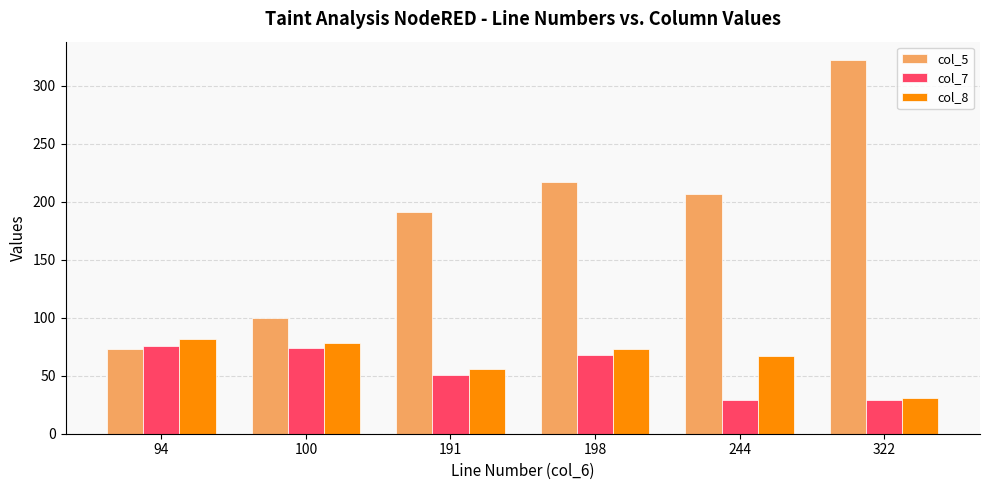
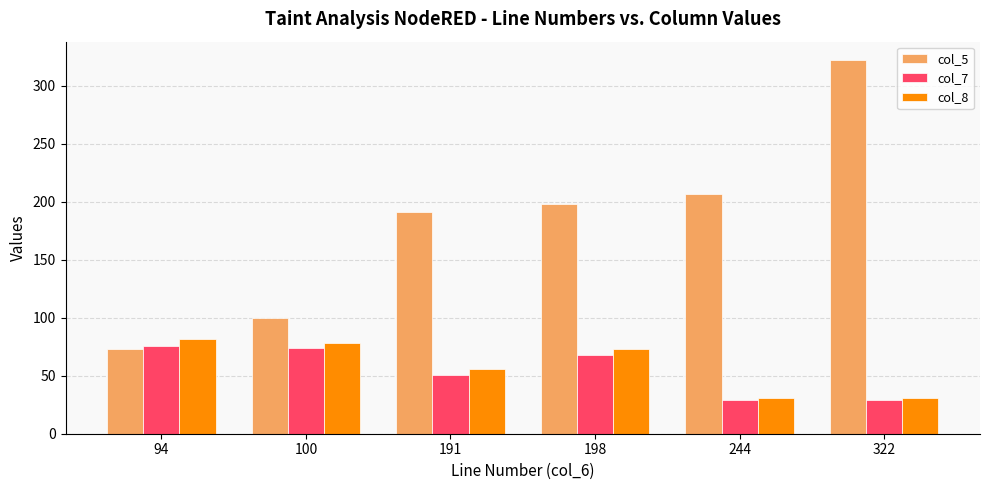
  {
    "col_5": {
      "94": 73,
      "100": 100,
      "191": 191,
-     "198": 217,
+     "198": 198,
      "244": 207,
      "322": 322
    },
    "col_7": {
      "94": 76,
      "100": 74,
      "191": 51,
      "198": 68,
      "244": 29,
      "322": 29
    },
    "col_8": {
      "94": 82,
      "100": 78,
      "191": 56,
      "198": 73,
-     "244": 67,
+     "244": 31,
      "322": 31
    }
  }
